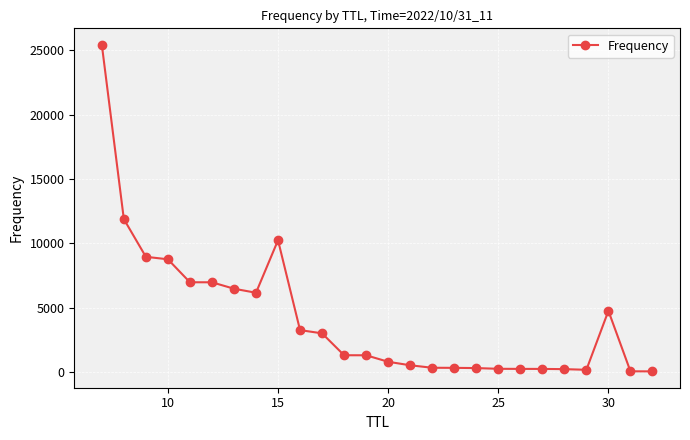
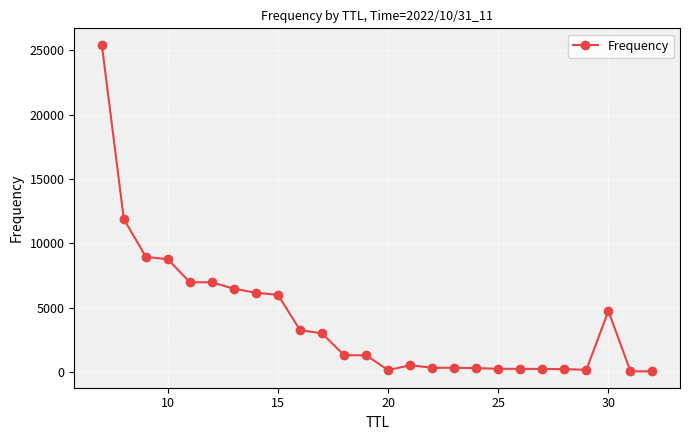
  {
    "10": 8800,
-   "15": 10200,
-   "20": 800,
+   "15": 6000,
+   "20": 100,
    "25": 200,
    "30": 4800
  }
